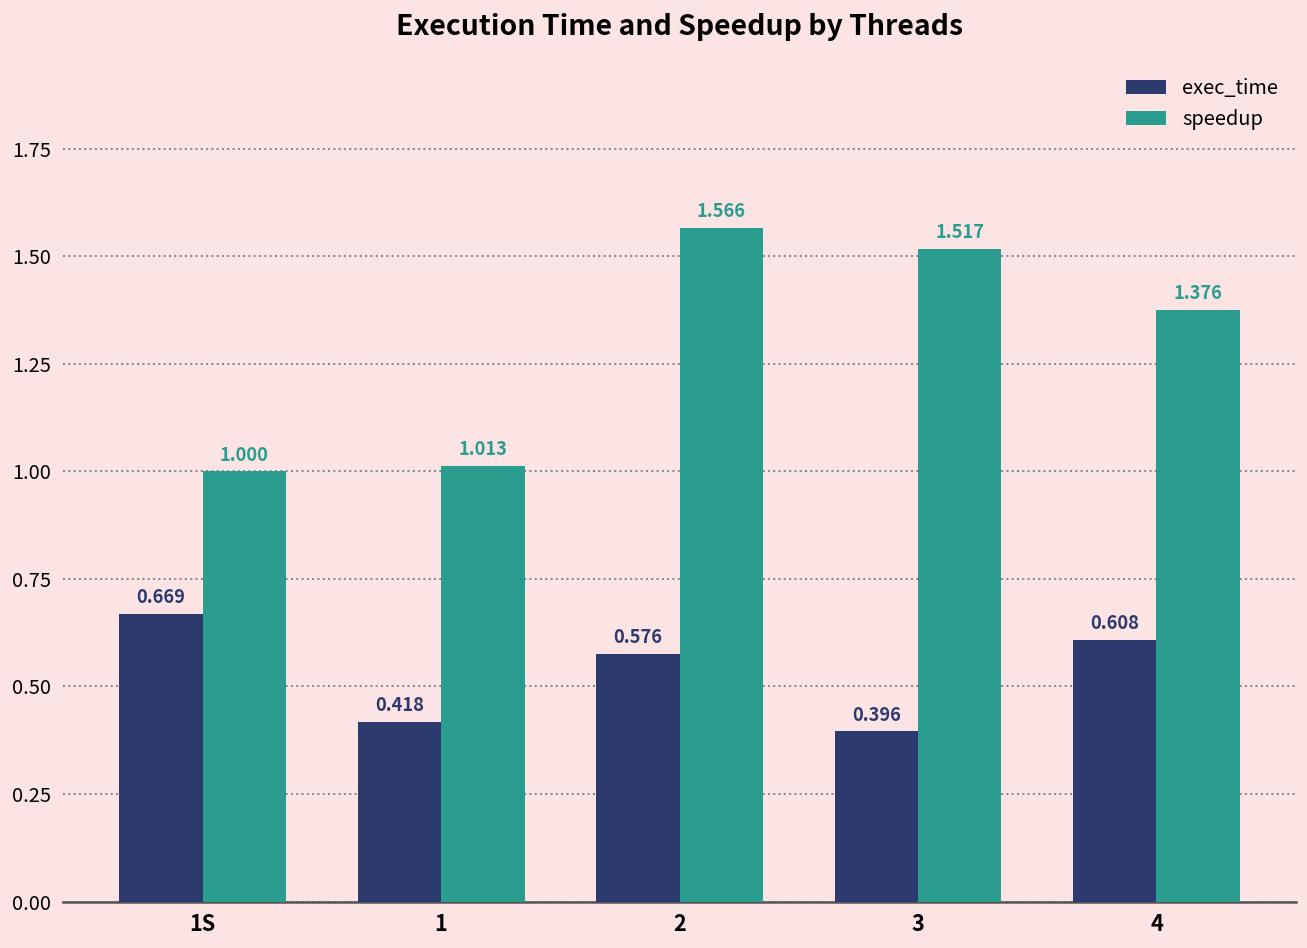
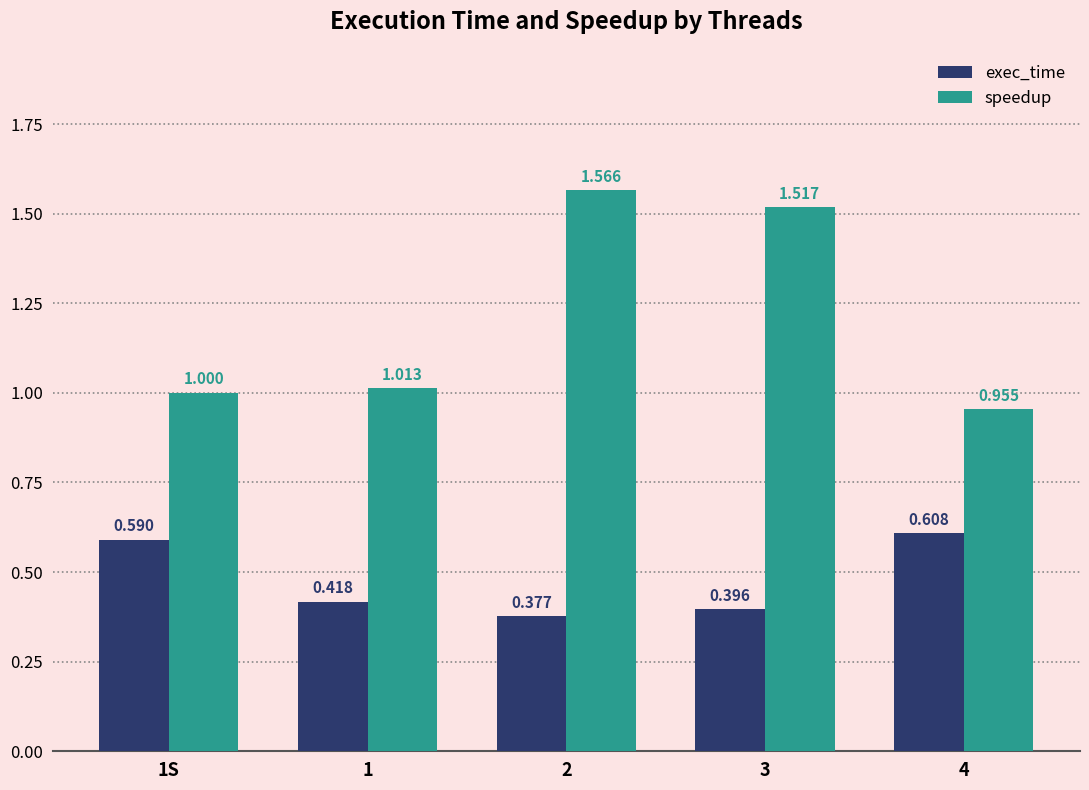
  {
    "exec_time": {
-     "1S": 0.669,
+     "1S": 0.590,
      "1": 0.418,
-     "2": 0.576,
+     "2": 0.377,
      "3": 0.396,
      "4": 0.608
    },
    "speedup": {
      "1S": 1.000,
      "1": 1.013,
      "2": 1.566,
      "3": 1.517,
-     "4": 1.376
+     "4": 0.955
    }
  }
